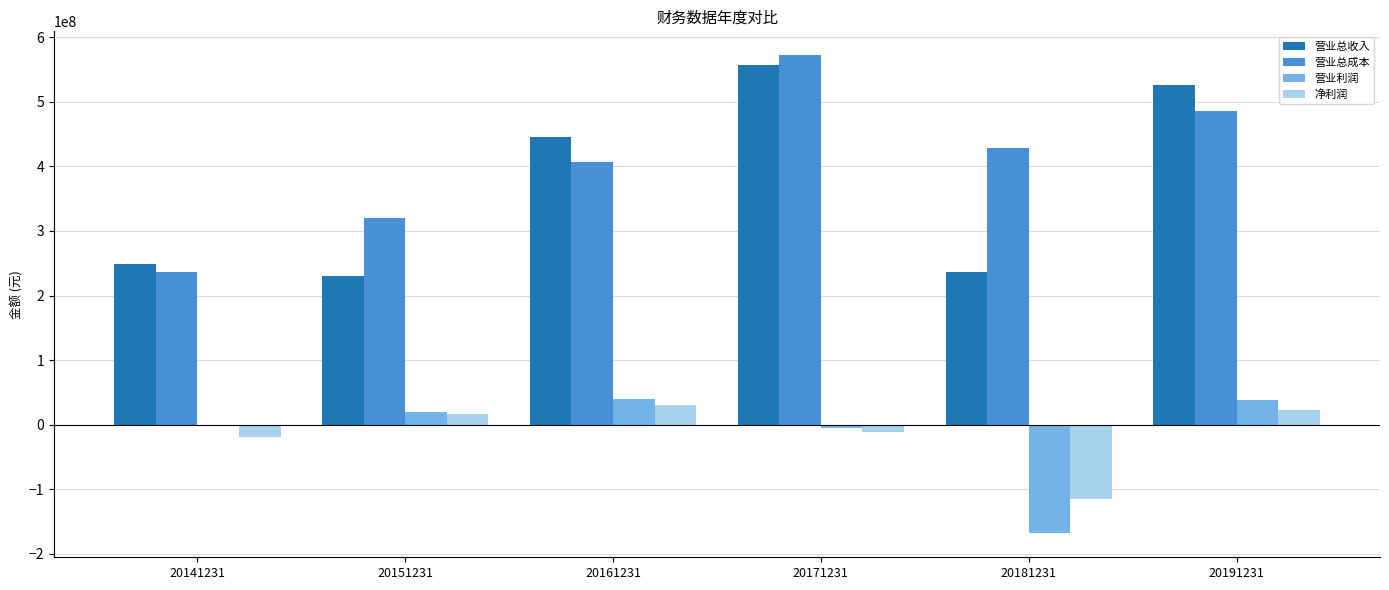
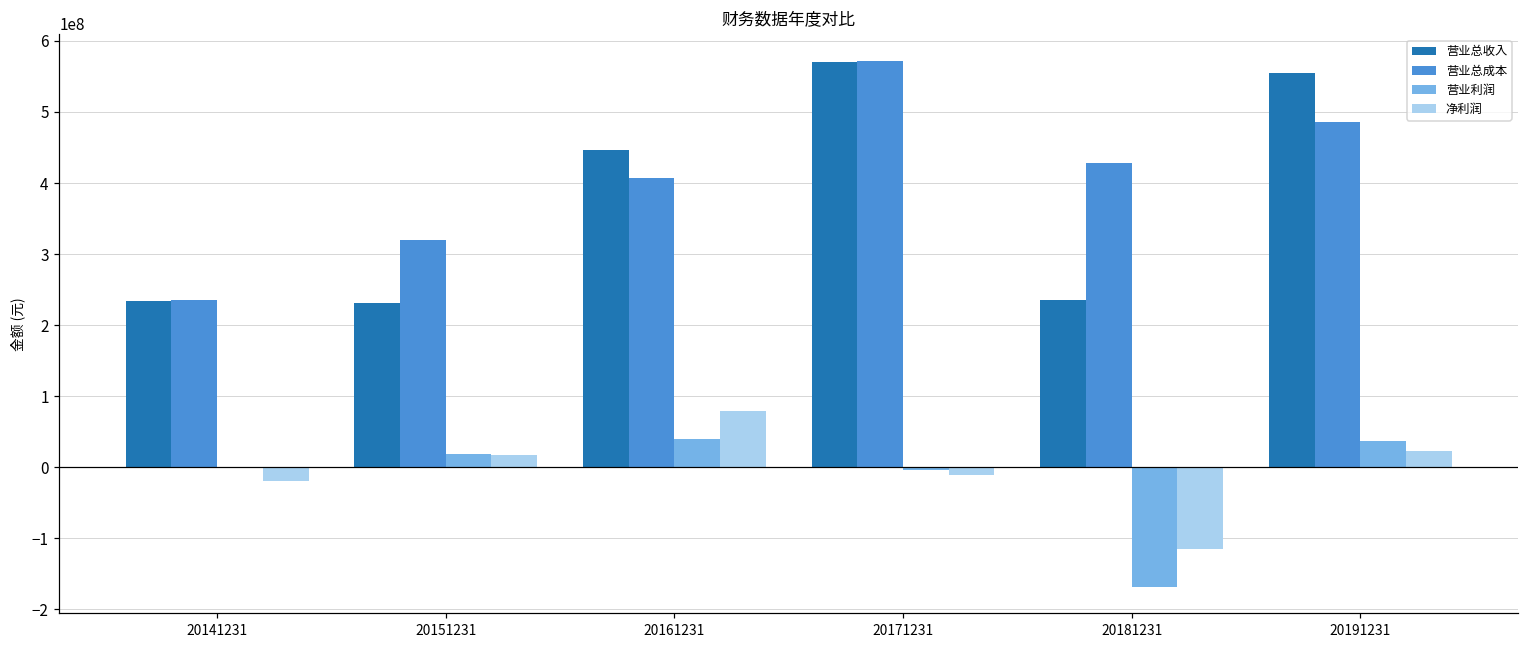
  {
    "营业总收入": {
-     "20141231": 250000000,
+     "20141231": 230000000,
      "20151231": 230000000,
      "20161231": 450000000,
-     "20171231": 560000000,
+     "20171231": 570000000,
      "20181231": 240000000,
-     "20191231": 530000000
+     "20191231": 550000000
    },
    "净利润": {
      "20141231": -20000000,
      "20151231": 20000000,
-     "20161231": 30000000,
+     "20161231": 80000000,
      "20171231": -10000000,
      "20181231": -110000000,
      "20191231": 20000000
    }
  }
